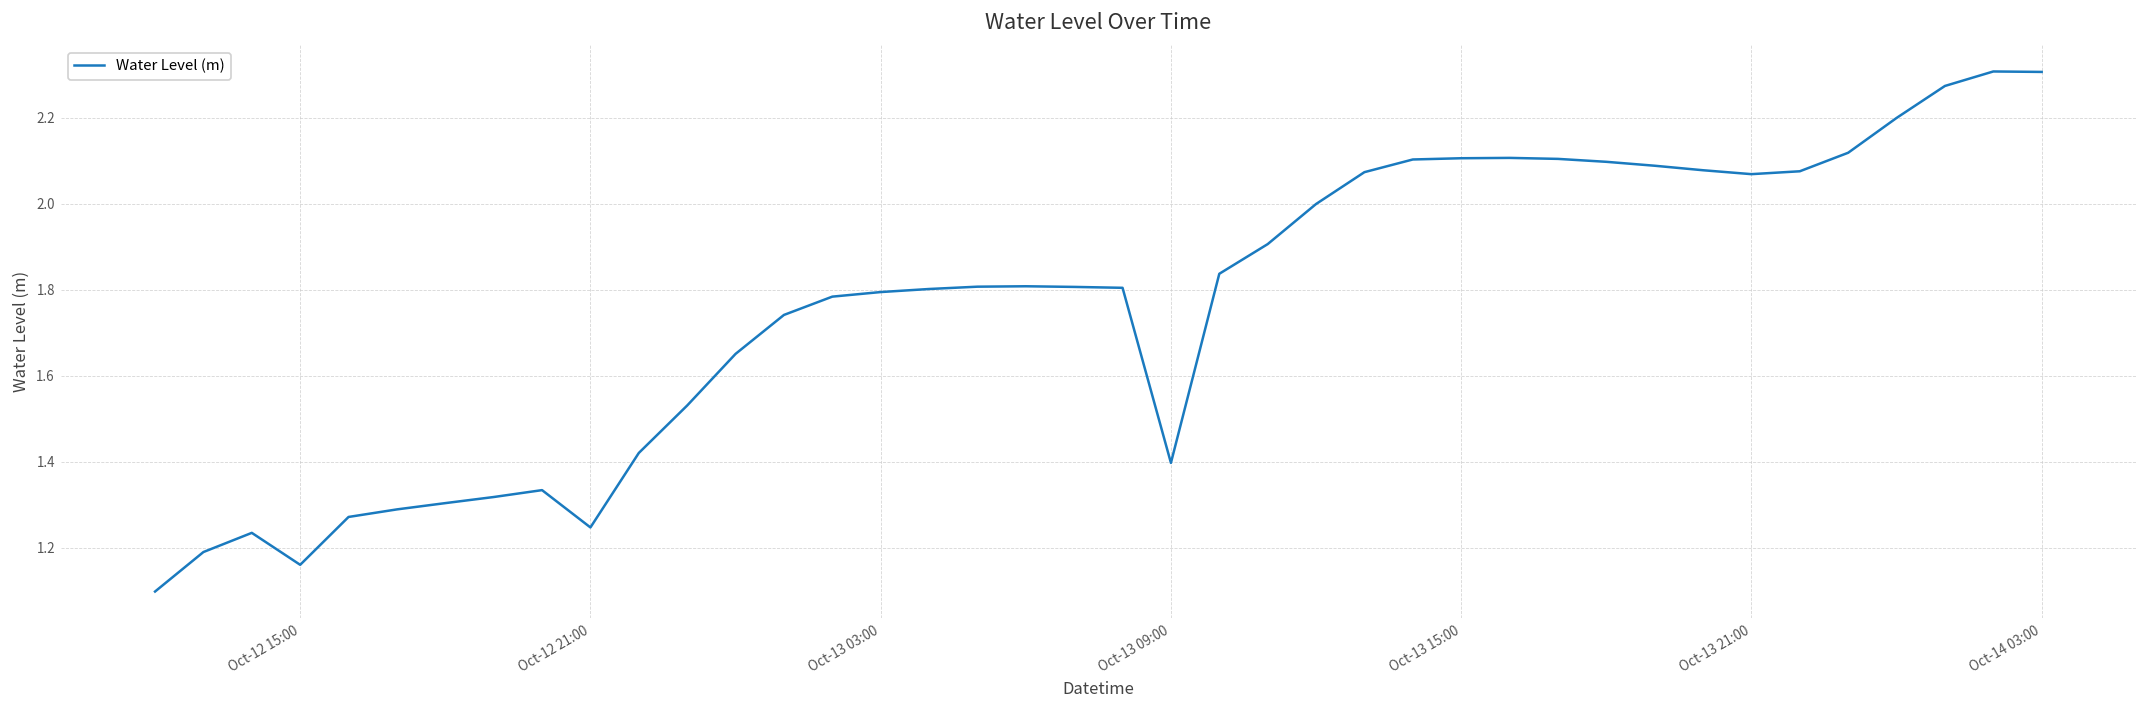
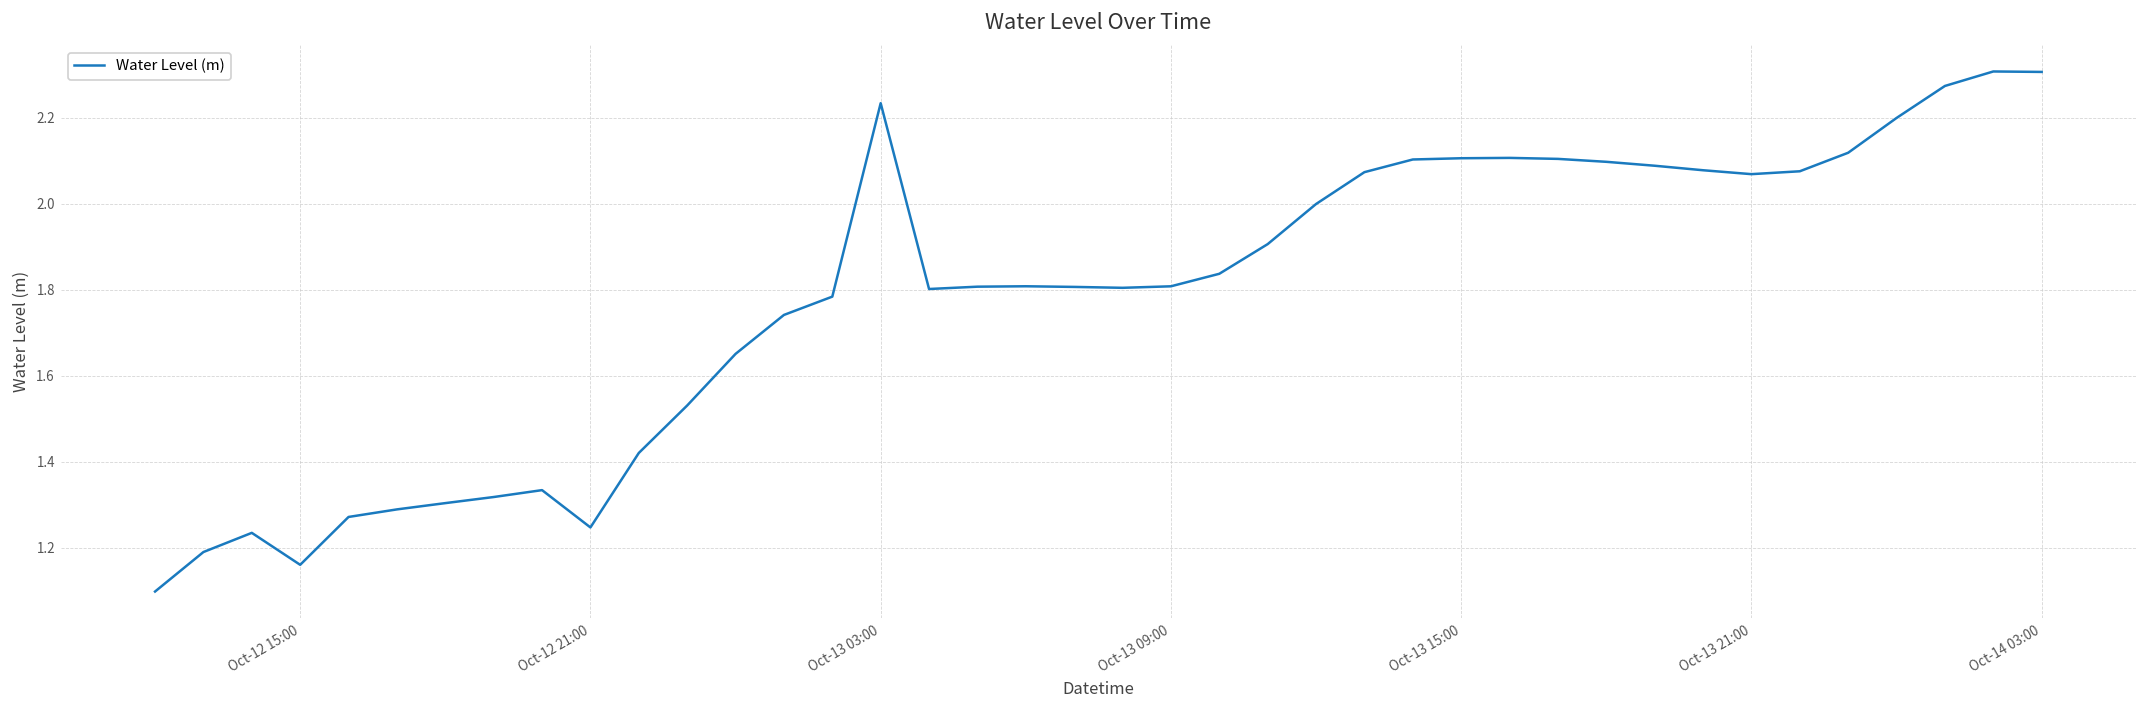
  {
    "Oct-12 15:00": 1.16,
    "Oct-12 21:00": 1.25,
-   "Oct-13 03:00": 1.79,
-   "Oct-13 09:00": 1.40,
+   "Oct-13 03:00": 2.23,
+   "Oct-13 09:00": 1.81,
    "Oct-13 15:00": 2.11,
    "Oct-13 21:00": 2.07,
    "Oct-14 03:00": 2.31
  }
